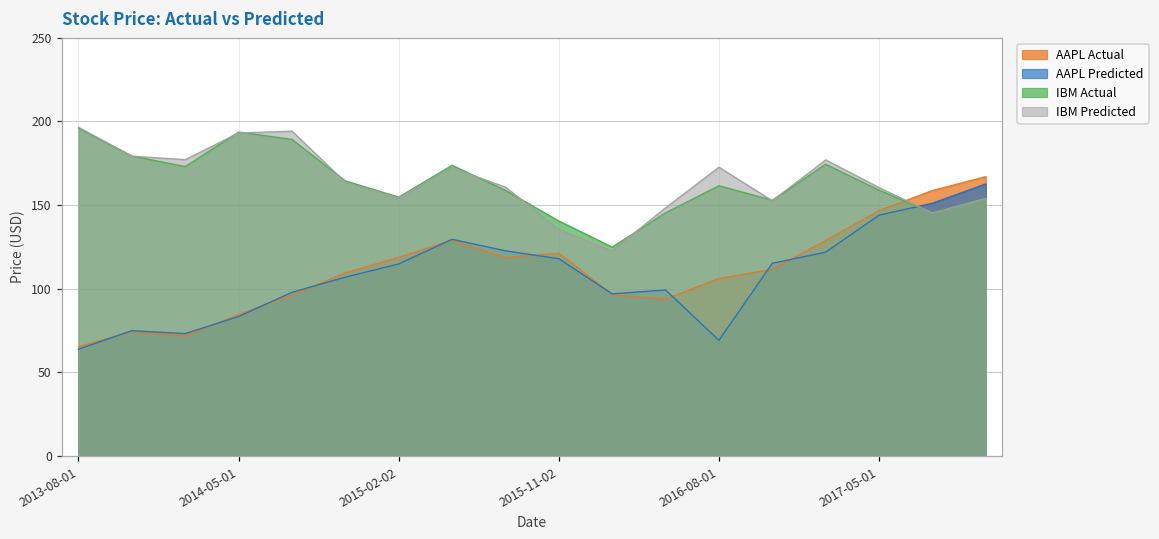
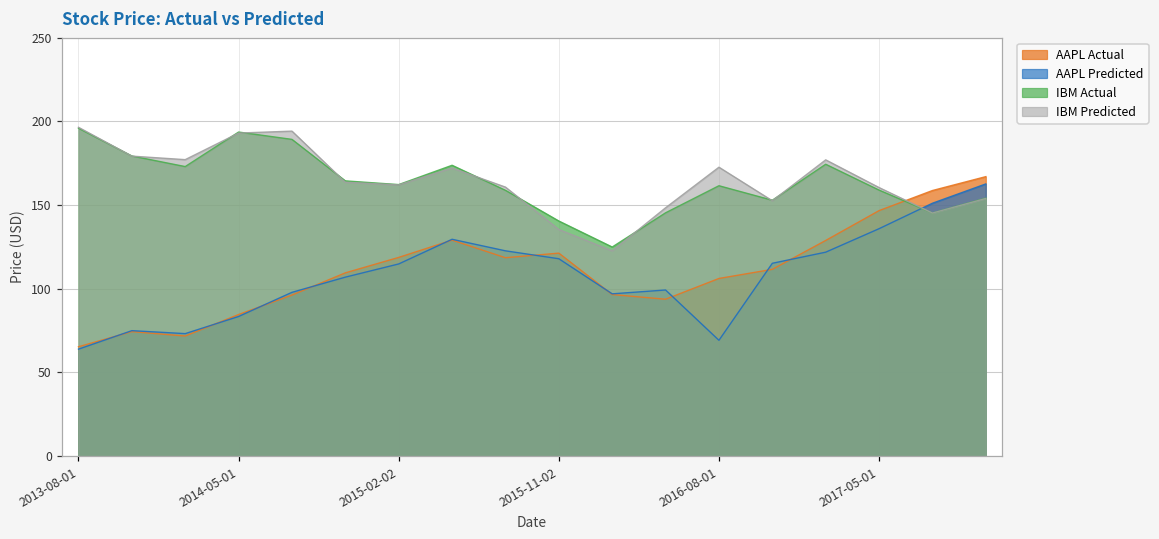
  {
    "AAPL Actual": {
      "2015-02-02": 119,
      "2015-11-02": 121,
      "2016-08-01": 106,
      "2017-05-01": 147
    },
    "AAPL Predicted": {
      "2015-02-02": 115,
      "2015-11-02": 118,
      "2016-08-01": 69,
-     "2017-05-01": 144
+     "2017-05-01": 136
    },
    "IBM Actual": {
-     "2015-02-02": 155,
+     "2015-02-02": 162,
      "2015-11-02": 140,
      "2016-08-01": 161
    },
    "IBM Predicted": {
-     "2015-02-02": 154,
+     "2015-02-02": 162,
      "2015-11-02": 135,
      "2016-08-01": 173
    }
  }
